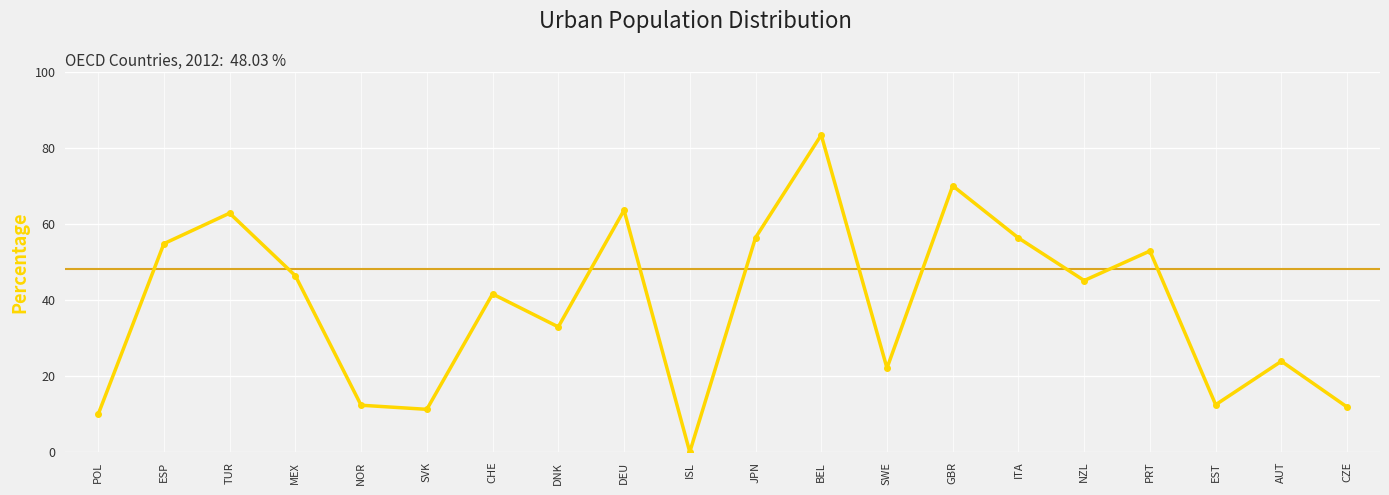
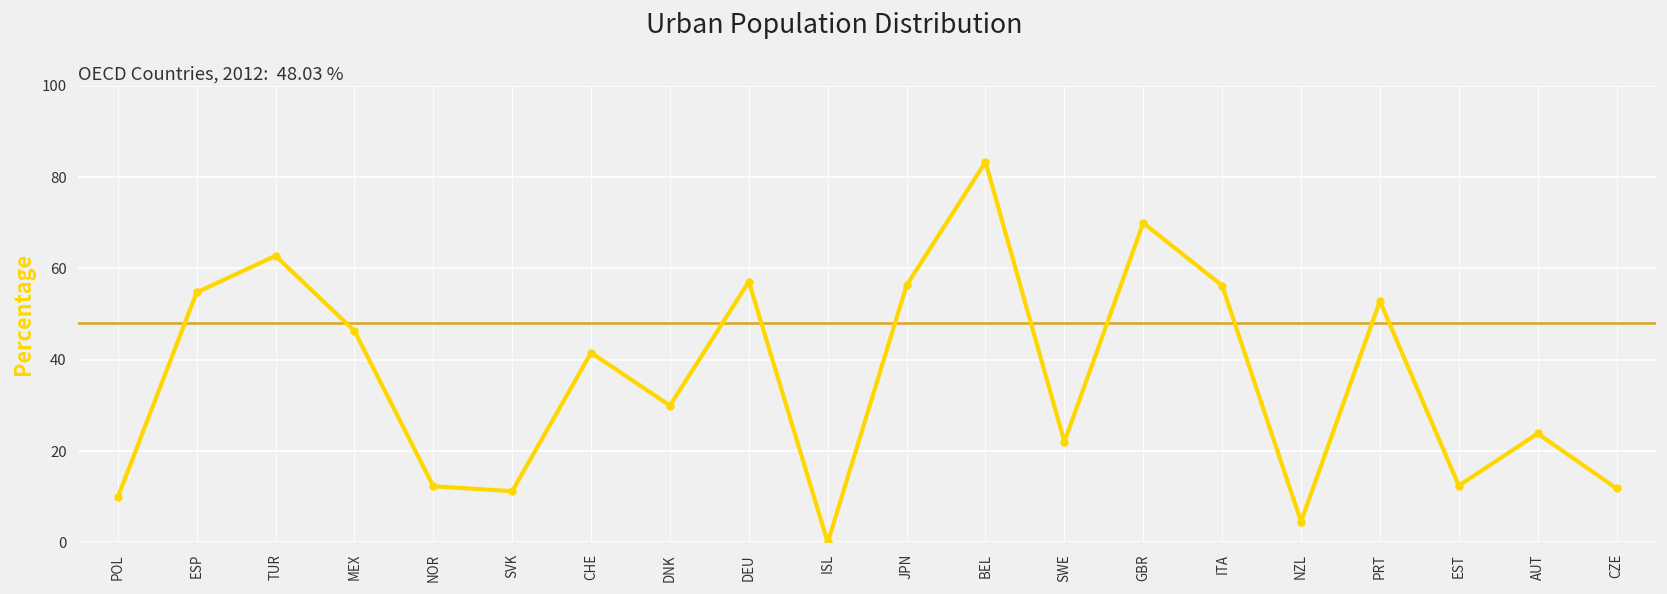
  {
    "POL": 10,
    "ESP": 55,
    "TUR": 63,
    "MEX": 46,
    "NOR": 12,
    "SVK": 11,
    "CHE": 42,
-   "DNK": 33,
-   "DEU": 64,
+   "DNK": 30,
+   "DEU": 57,
    "ISL": 0,
    "JPN": 56,
    "BEL": 83,
    "SWE": 22,
    "GBR": 70,
    "ITA": 56,
-   "NZL": 45,
+   "NZL": 5,
    "PRT": 53,
    "EST": 12,
    "AUT": 24,
    "CZE": 12
  }
